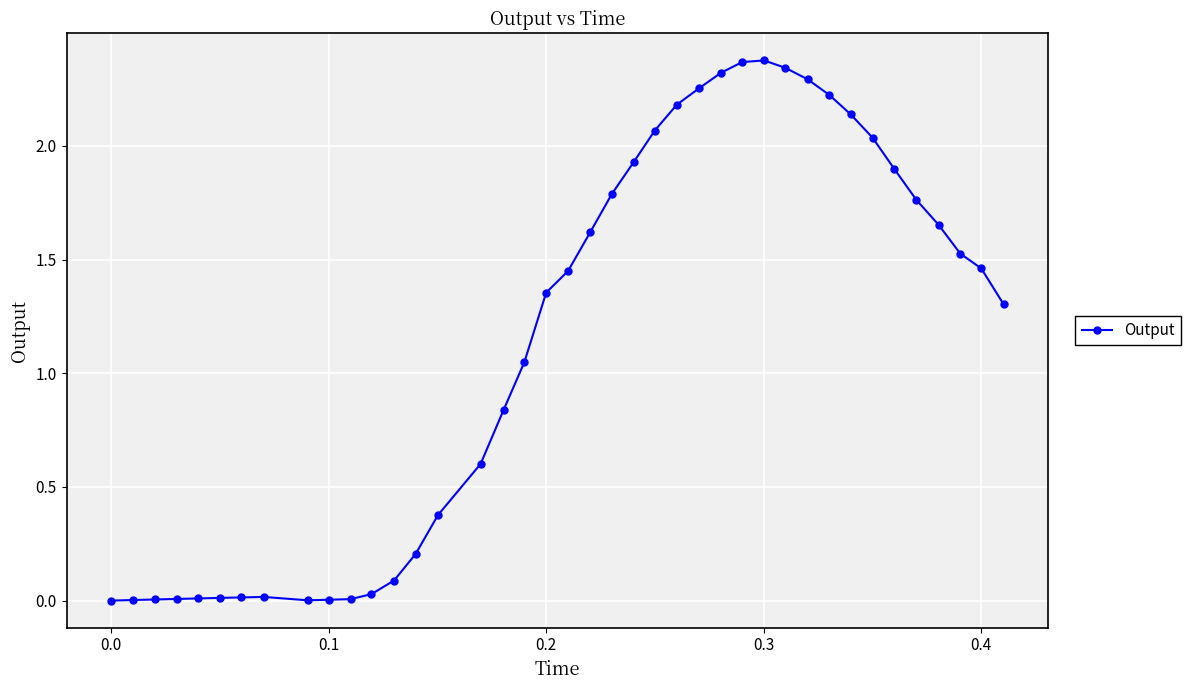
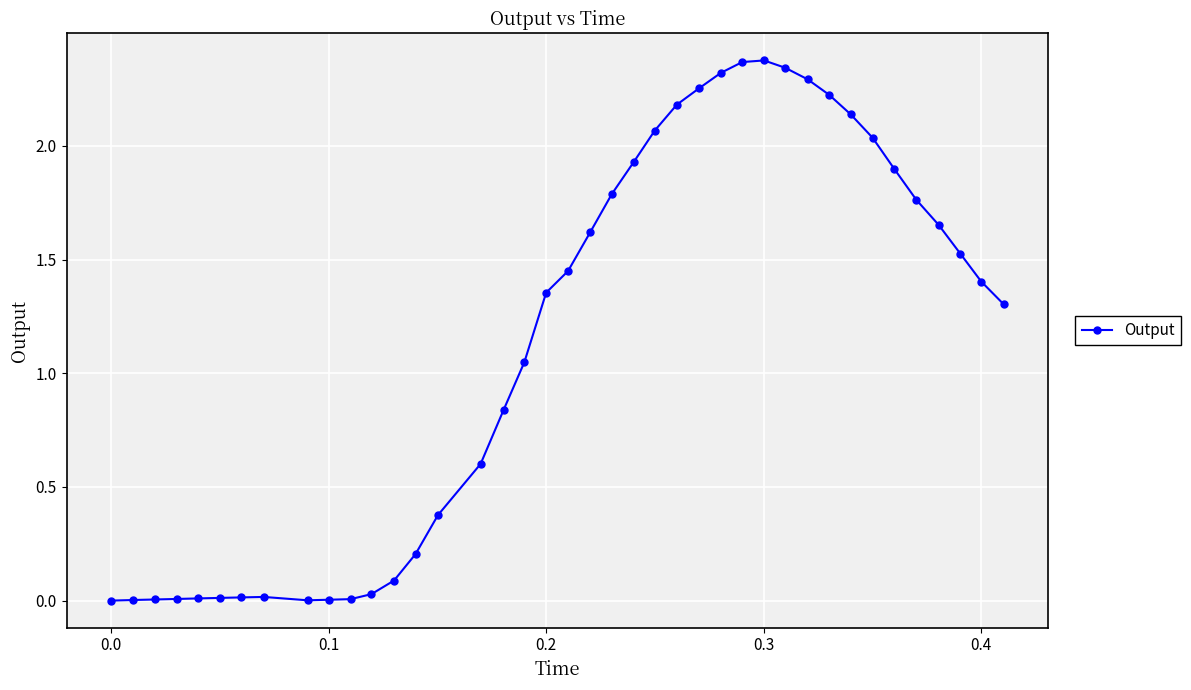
  {
    "0.0": 0.00,
    "0.2": 1.35,
    "0.3": 2.38,
-   "0.4": 1.46
+   "0.4": 1.40
  }
